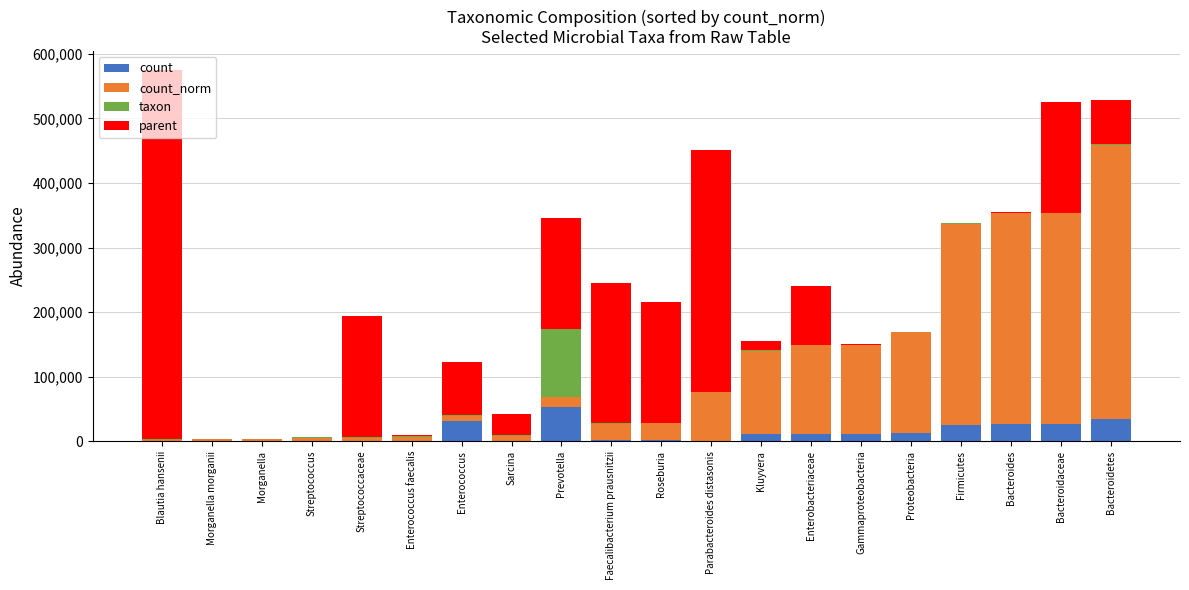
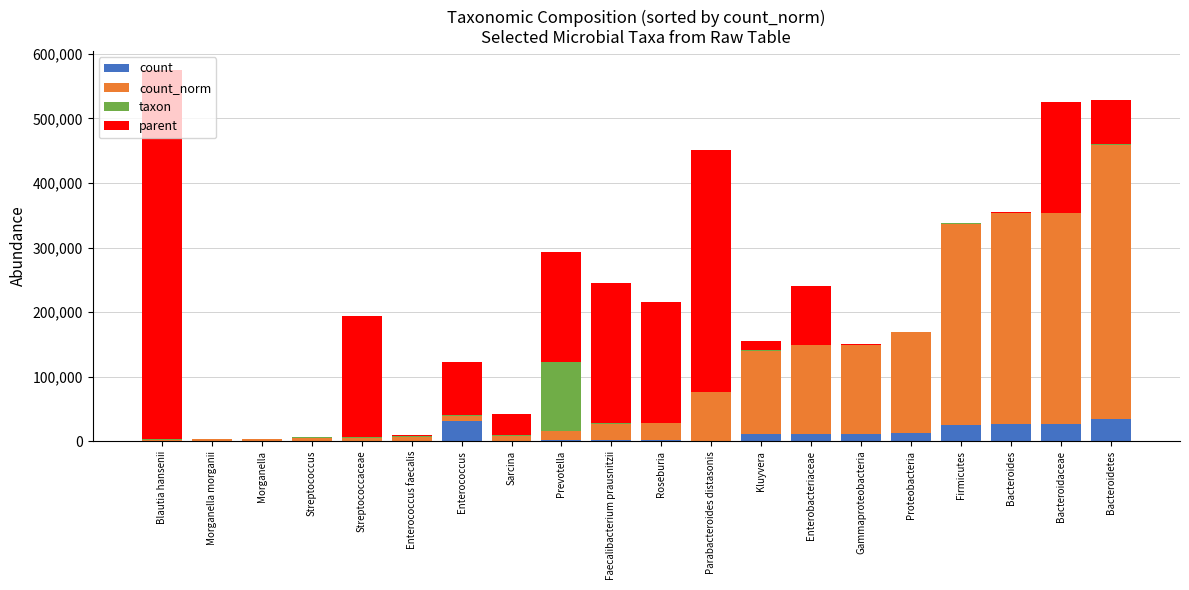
  {
    "count": {
      "Enterococcus": "30,000",
-     "Prevotella": "50,000",
+     "Prevotella": "0",
      "Kluyvera": "10,000",
      "Enterobacteriaceae": "10,000",
      "Gammaproteobacteria": "10,000",
      "Proteobacteria": "10,000",
      "Firmicutes": "30,000",
      "Bacteroides": "30,000",
      "Bacteroidaceae": "30,000",
      "Bacteroidetes": "30,000"
    },
    "count_norm": {
      "Streptococcus": "0",
      "Streptococcaceae": "0",
      "Enterococcus faecalis": "10,000",
      "Enterococcus": "10,000",
      "Sarcina": "10,000",
      "Prevotella": "10,000",
      "Faecalibacterium prausnitzii": "20,000",
      "Roseburia": "30,000",
      "Parabacteroides distasonis": "70,000",
      "Kluyvera": "130,000",
      "Enterobacteriaceae": "140,000",
      "Gammaproteobacteria": "140,000",
      "Proteobacteria": "160,000",
      "Firmicutes": "310,000",
      "Bacteroides": "330,000",
      "Bacteroidaceae": "330,000",
      "Bacteroidetes": "420,000"
    },
    "taxon": {
      "Prevotella": "110,000"
    },
    "parent": {
      "Streptococcaceae": "190,000",
      "Enterococcus": "80,000",
      "Sarcina": "30,000",
      "Prevotella": "170,000",
      "Faecalibacterium prausnitzii": "220,000",
      "Roseburia": "190,000",
      "Parabacteroides distasonis": "380,000",
      "Kluyvera": "10,000",
      "Enterobacteriaceae": "90,000",
      "Bacteroidaceae": "170,000",
      "Bacteroidetes": "70,000"
    }
  }
